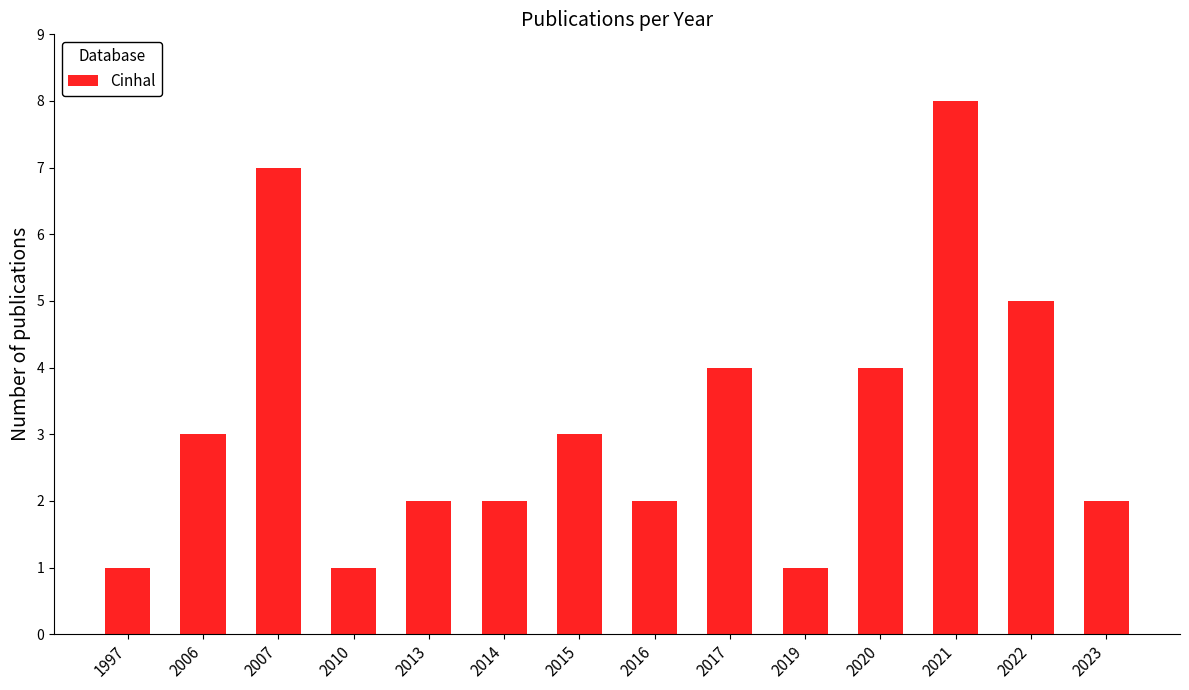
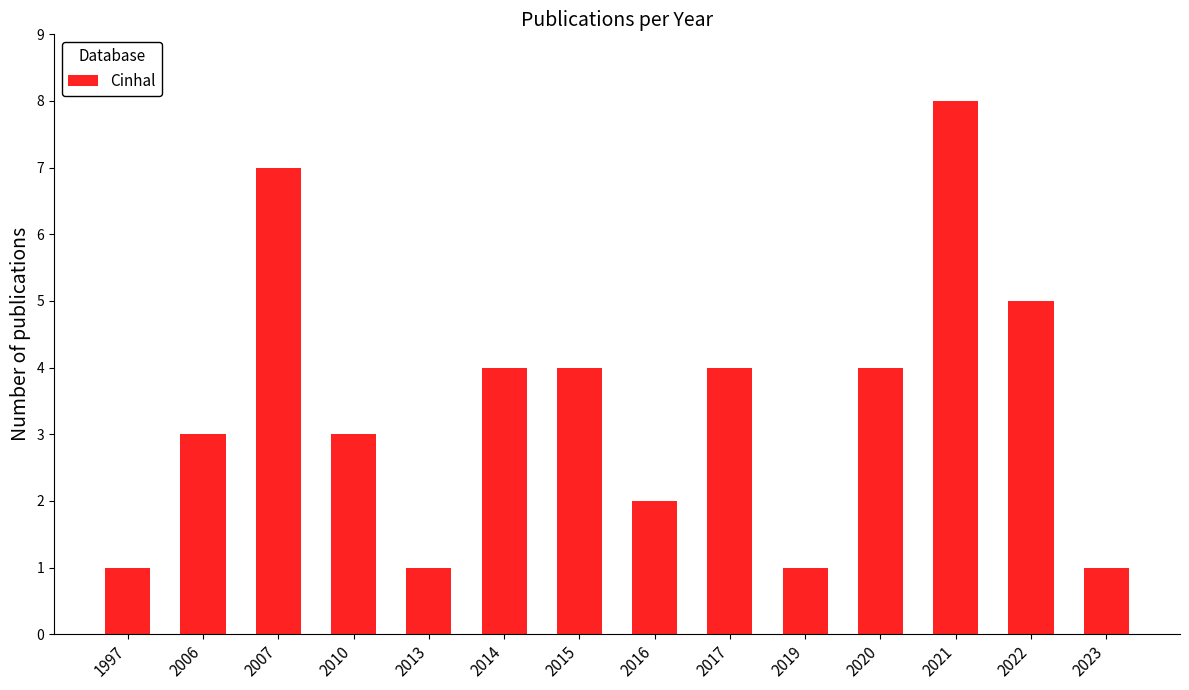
  {
    "1997": 1,
    "2006": 3,
    "2007": 7,
-   "2010": 1,
-   "2013": 2,
-   "2014": 2,
-   "2015": 3,
+   "2010": 3,
+   "2013": 1,
+   "2014": 4,
+   "2015": 4,
    "2016": 2,
    "2017": 4,
    "2019": 1,
    "2020": 4,
    "2021": 8,
    "2022": 5,
-   "2023": 2
+   "2023": 1
  }
